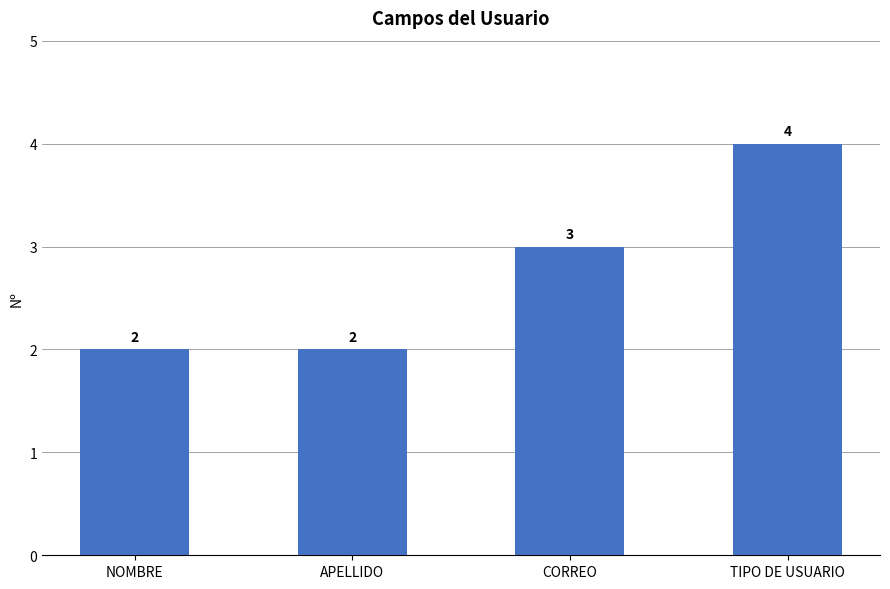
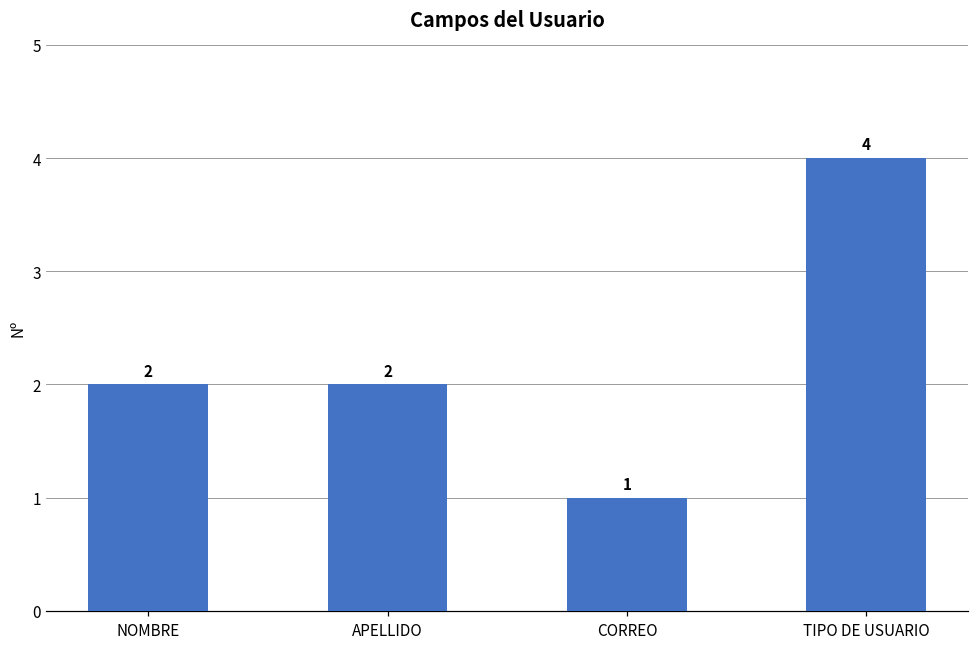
  {
    "NOMBRE": 2,
    "APELLIDO": 2,
-   "CORREO": 3,
+   "CORREO": 1,
    "TIPO DE USUARIO": 4
  }
